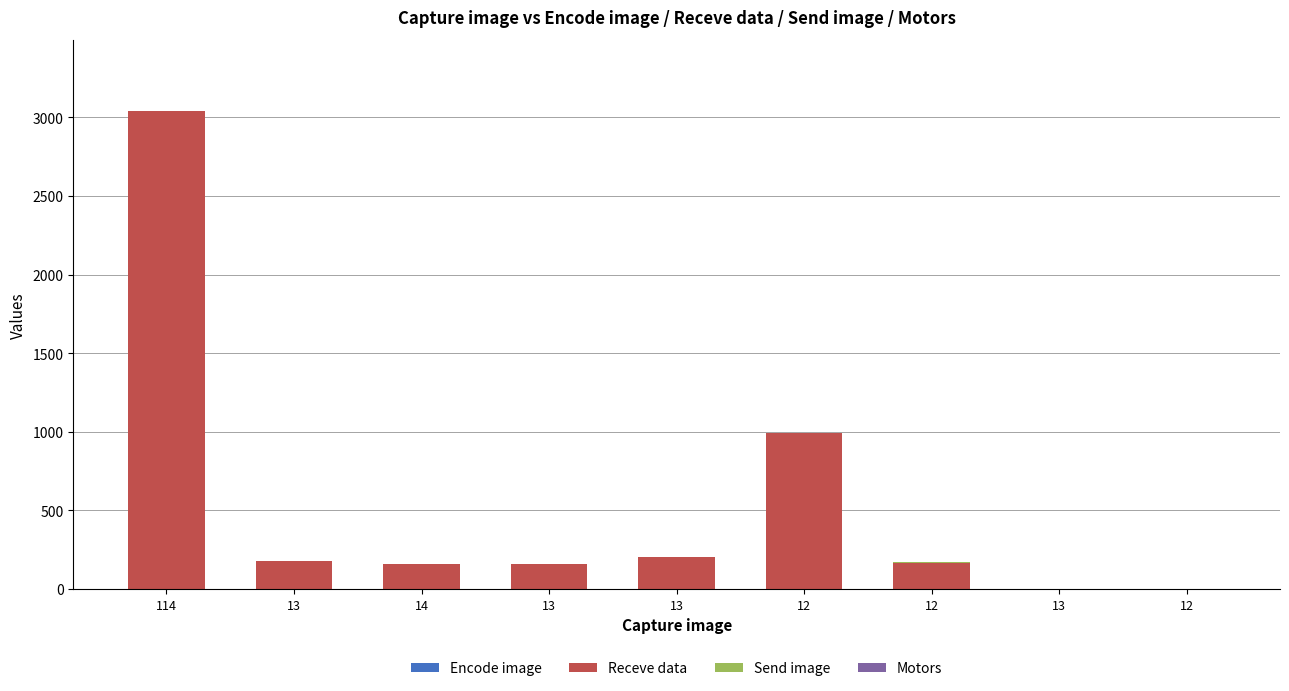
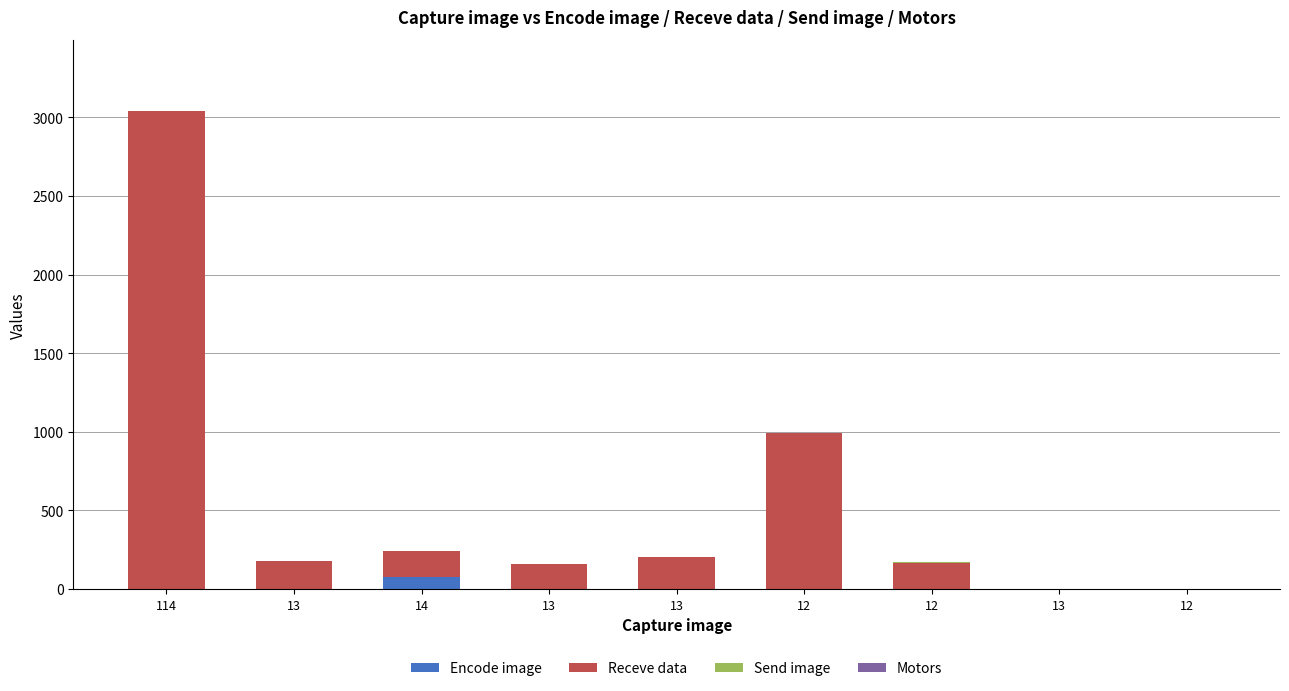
  {
    "Encode image": {
      "114": 0,
-     "14": 0
+     "14": 80
    }
  }
